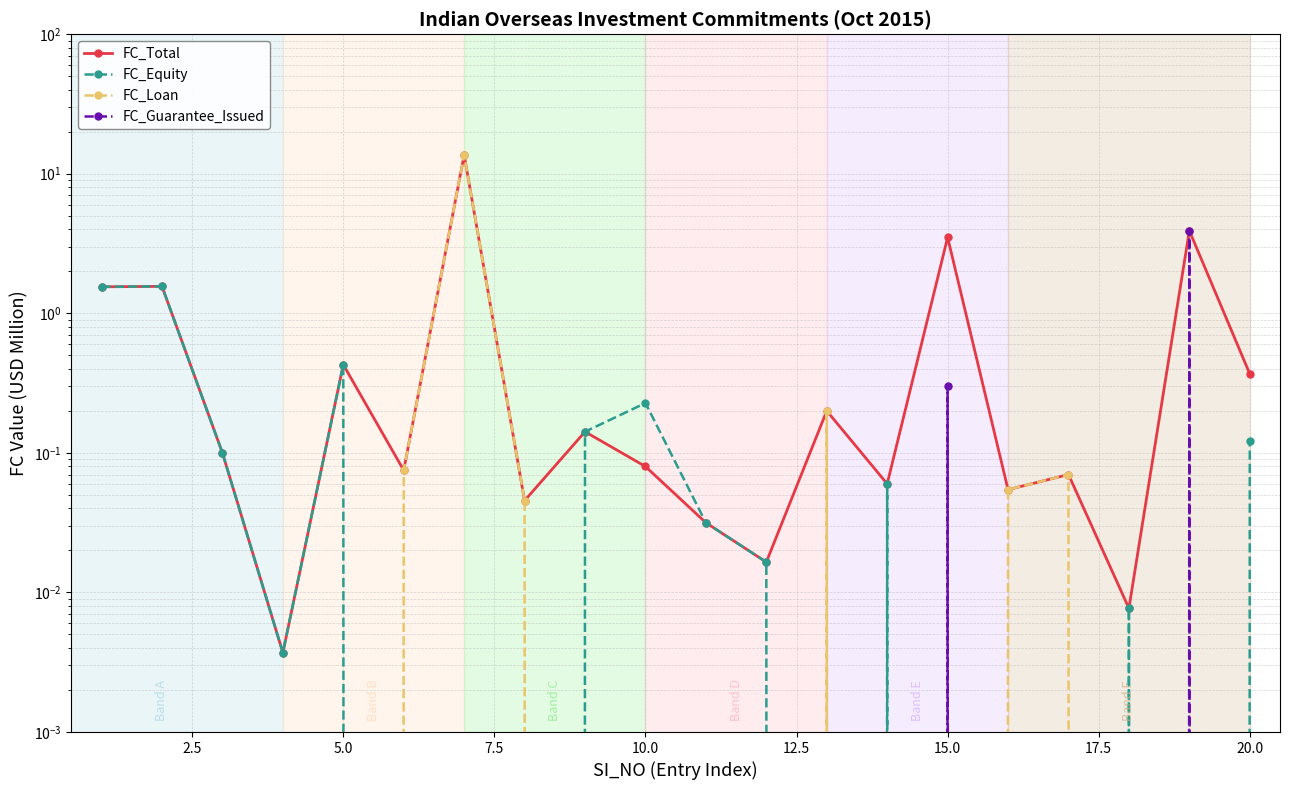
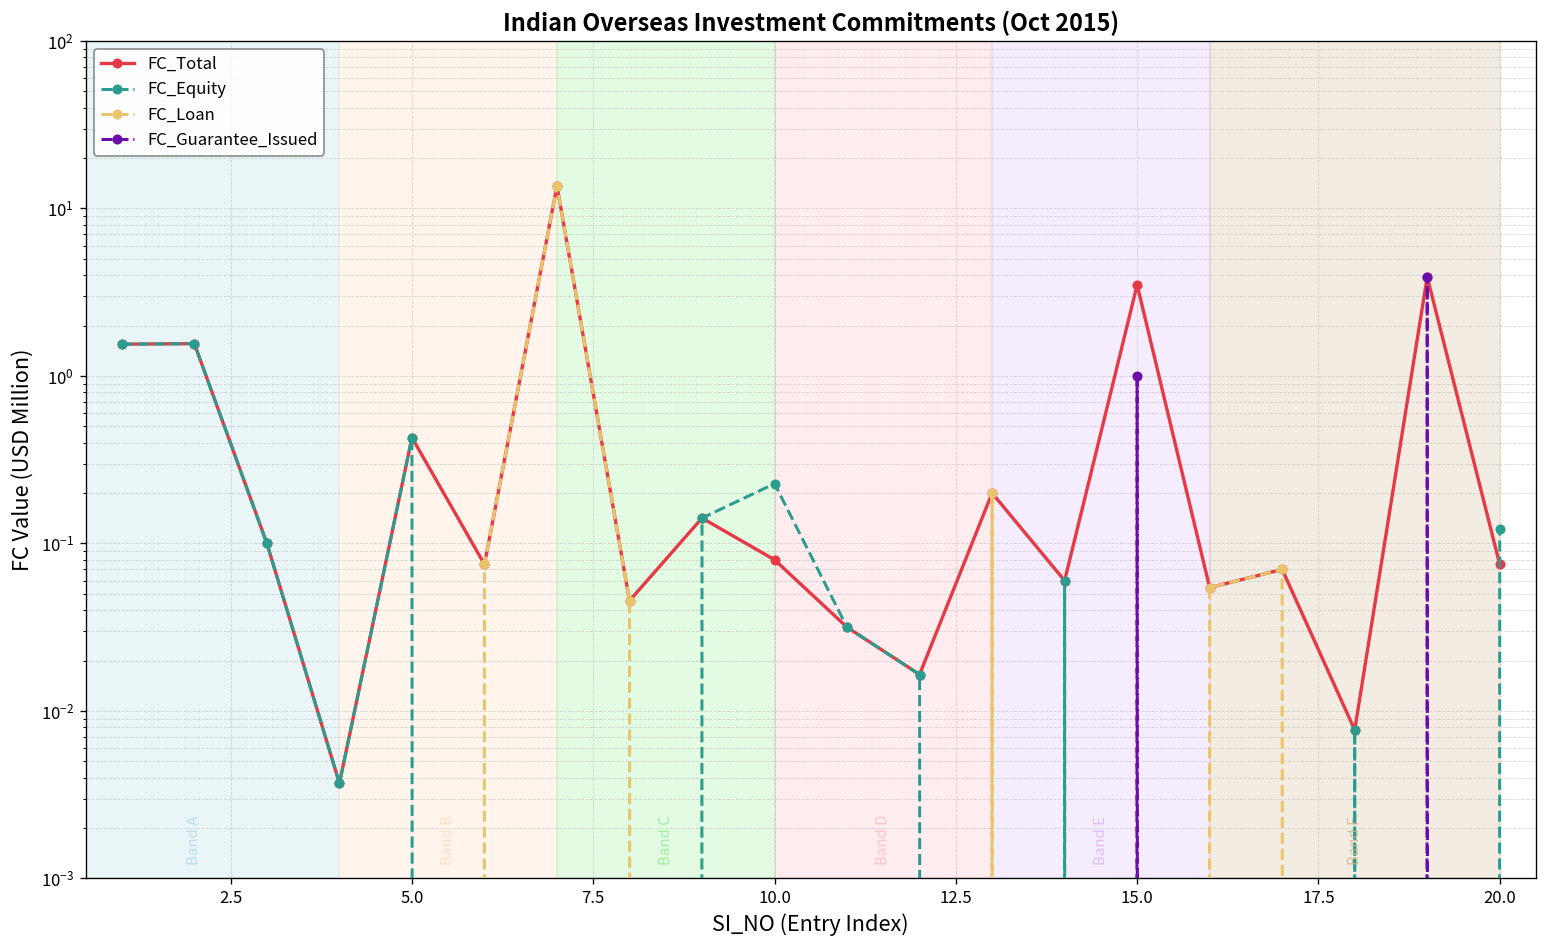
  {
    "FC_Total": {
      "10.0": 0.08,
      "15.0": 3.5,
-     "20.0": 0.37
+     "20.0": 0.08
    },
    "FC_Equity": {
      "10.0": 0.23,
      "20.0": 0.12
    },
    "FC_Guarantee_Issued": {
-     "15.0": 0.3
+     "15.0": 1.0
    }
  }
